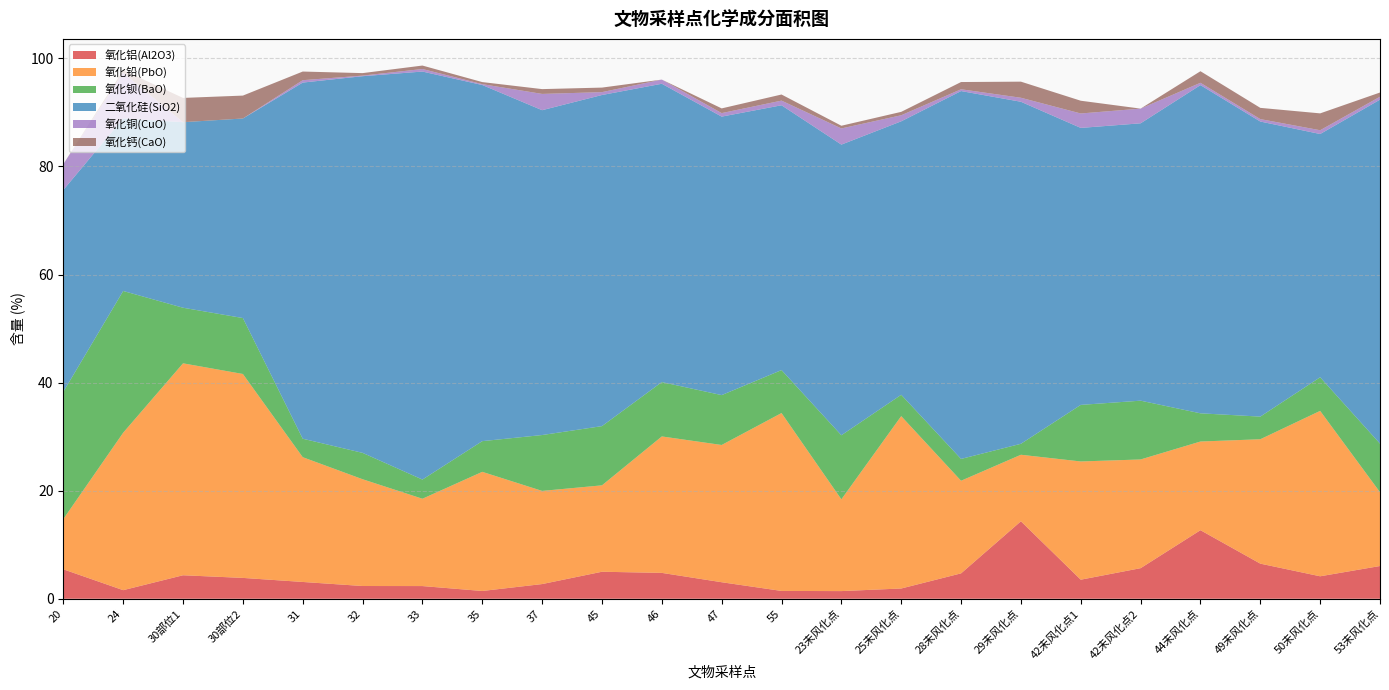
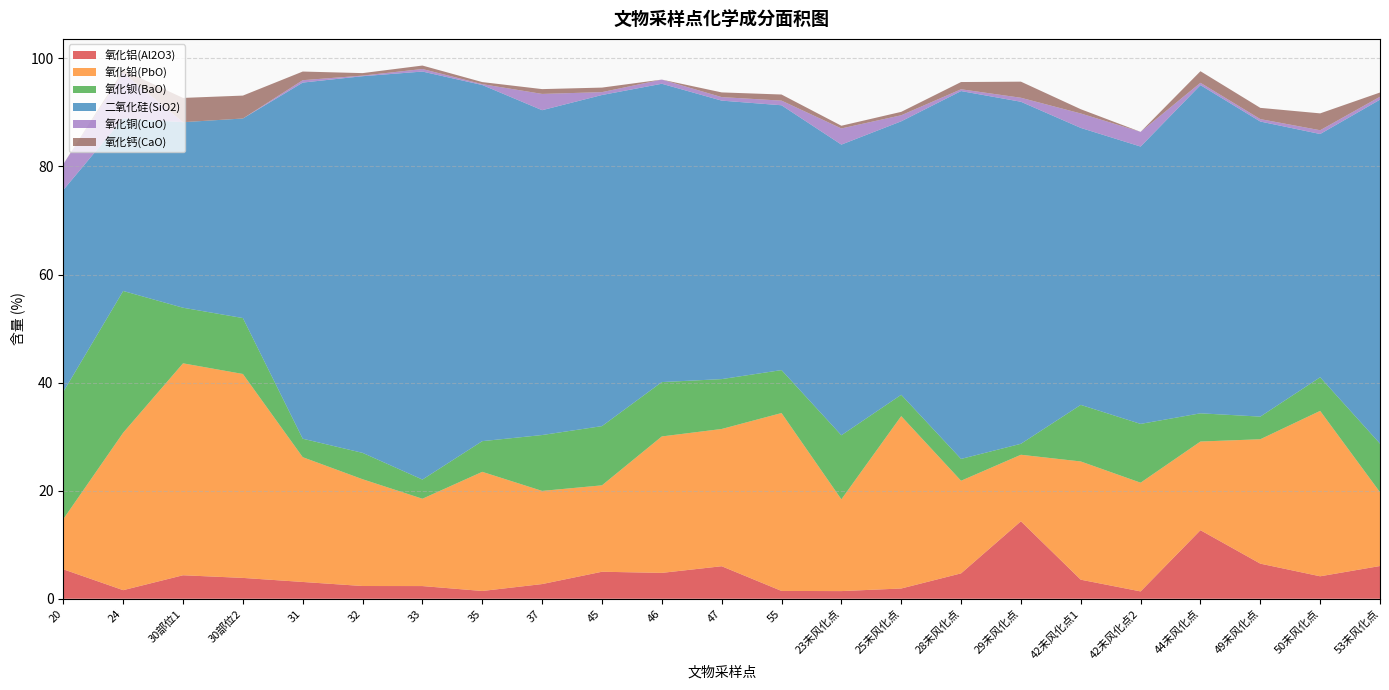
  {
    "氧化铝(Al2O3)": {
      "20": 5,
      "24": 2,
      "30部位1": 4,
      "30部位2": 4,
      "31": 3,
      "32": 2,
      "33": 2,
      "35": 1,
      "37": 3,
      "45": 5,
      "46": 5,
-     "47": 3,
+     "47": 6,
      "55": 1,
      "23未风化点": 1,
      "25未风化点": 2,
      "28未风化点": 5,
      "29未风化点": 14,
      "42未风化点1": 4,
-     "42未风化点2": 6,
+     "42未风化点2": 1,
      "44未风化点": 13,
      "49未风化点": 7,
      "50未风化点": 4,
      "53未风化点": 6
    },
    "氧化铅(PbO)": {
      "20": 9,
      "24": 29,
      "30部位1": 39,
      "30部位2": 38,
      "31": 23,
      "32": 20,
      "33": 16,
      "35": 22,
      "37": 17,
      "45": 16,
      "46": 25,
      "47": 25,
      "55": 33,
      "23未风化点": 17,
      "25未风化点": 32,
      "28未风化点": 17,
      "29未风化点": 12,
      "42未风化点1": 22,
      "42未风化点2": 20,
      "44未风化点": 16,
      "49未风化点": 23,
      "50未风化点": 31,
      "53未风化点": 14
    },
    "氧化钡(BaO)": {
      "20": 24,
      "24": 26,
      "30部位1": 10,
      "30部位2": 10,
      "31": 3,
      "32": 5,
      "33": 4,
      "35": 6,
      "37": 10,
      "45": 11,
      "46": 10,
      "47": 9,
      "55": 8,
      "23未风化点": 12,
      "25未风化点": 4,
      "28未风化点": 4,
      "29未风化点": 2,
      "42未风化点1": 10,
      "42未风化点2": 11,
      "44未风化点": 5,
      "49未风化点": 4,
      "50未风化点": 6,
      "53未风化点": 9
    },
    "二氧化硅(SiO2)": {
      "20": 37,
      "37": 60,
      "45": 61,
      "46": 55,
      "47": 52,
      "55": 49,
      "23未风化点": 54,
      "25未风化点": 51,
      "29未风化点": 63,
      "42未风化点1": 51,
      "42未风化点2": 51,
      "50未风化点": 45,
      "53未风化点": 64
    },
    "氧化铜(CuO)": {
      "37": 3,
      "45": 1,
      "47": 1,
      "55": 1,
      "23未风化点": 3,
      "25未风化点": 1,
      "29未风化点": 1,
      "42未风化点1": 3,
      "50未风化点": 1,
      "53未风化点": 1
    },
    "氧化钙(CaO)": {
      "30部位2": 4,
      "31": 2,
      "33": 1,
      "37": 1,
      "45": 1,
      "47": 1,
      "55": 1,
      "23未风化点": 1,
      "25未风化点": 1,
      "28未风化点": 1,
      "29未风化点": 3,
-     "42未风化点1": 2,
+     "42未风化点1": 1,
      "44未风化点": 2,
      "49未风化点": 2,
      "50未风化点": 3,
      "53未风化点": 1
    }
  }
